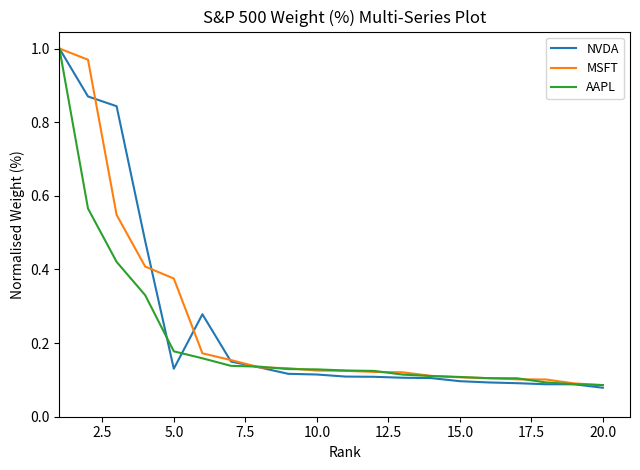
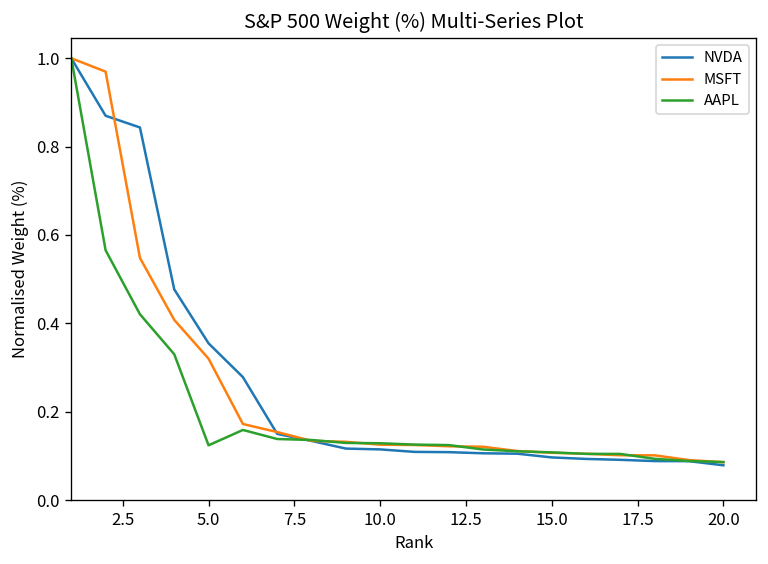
  {
    "NVDA": {
-     "5.0": 0.13,
+     "5.0": 0.35,
      "10.0": 0.11,
      "15.0": 0.10
    },
    "MSFT": {
-     "5.0": 0.38
+     "5.0": 0.32
    },
    "AAPL": {
-     "5.0": 0.18
+     "5.0": 0.12
    }
  }
